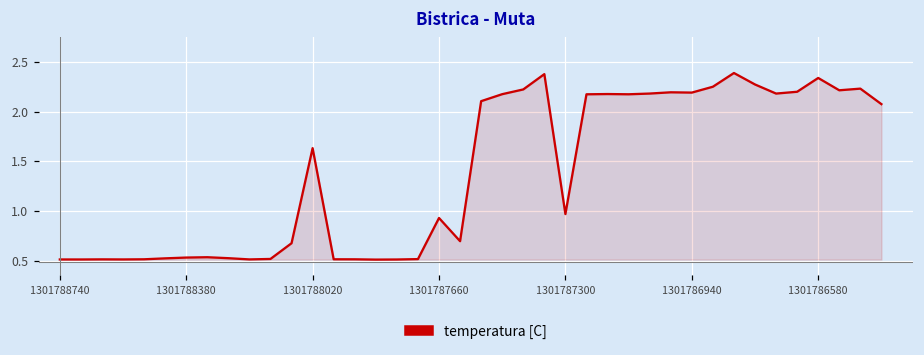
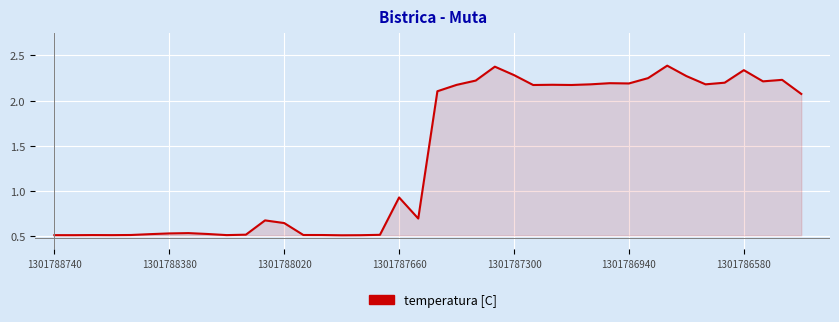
  {
    "1301788740": 0.5,
    "1301788380": 0.5,
-   "1301788020": 1.6,
+   "1301788020": 0.6,
    "1301787660": 0.9,
-   "1301787300": 1.0,
+   "1301787300": 2.3,
    "1301786940": 2.2,
    "1301786580": 2.3
  }
